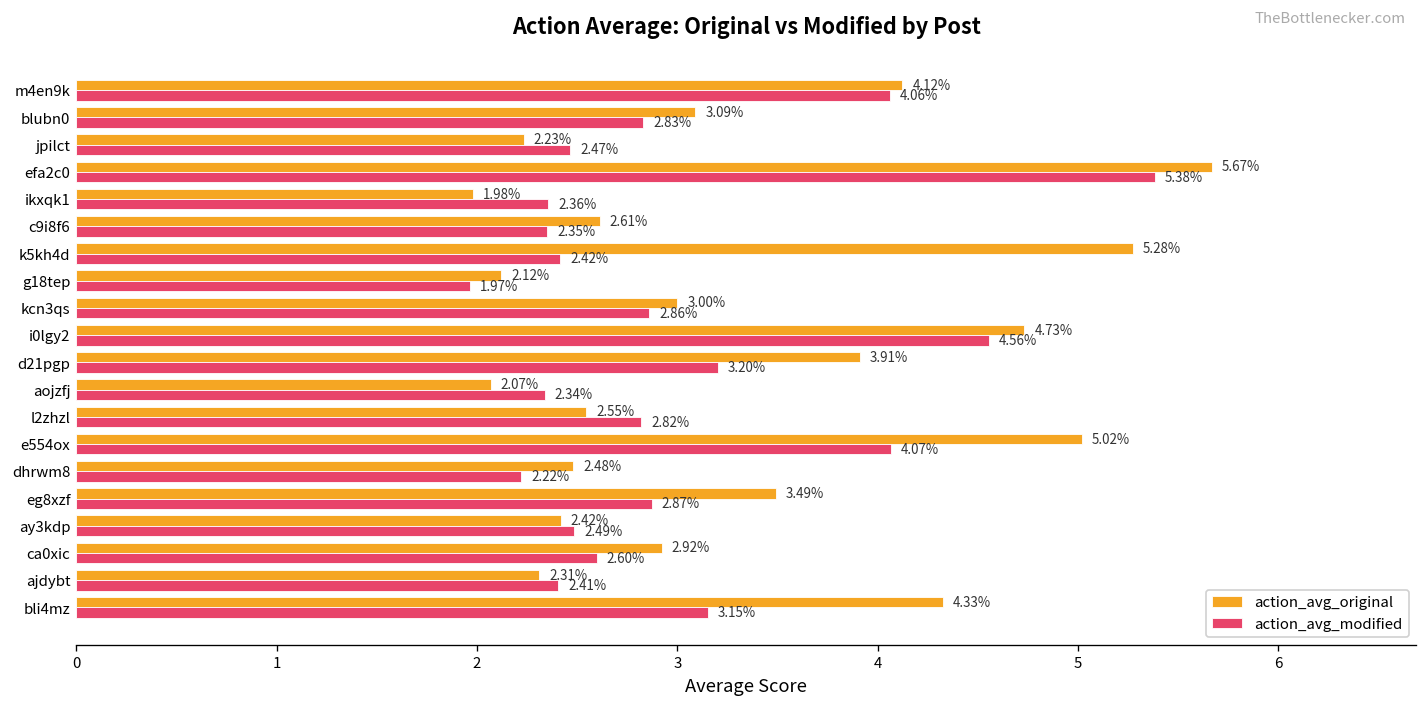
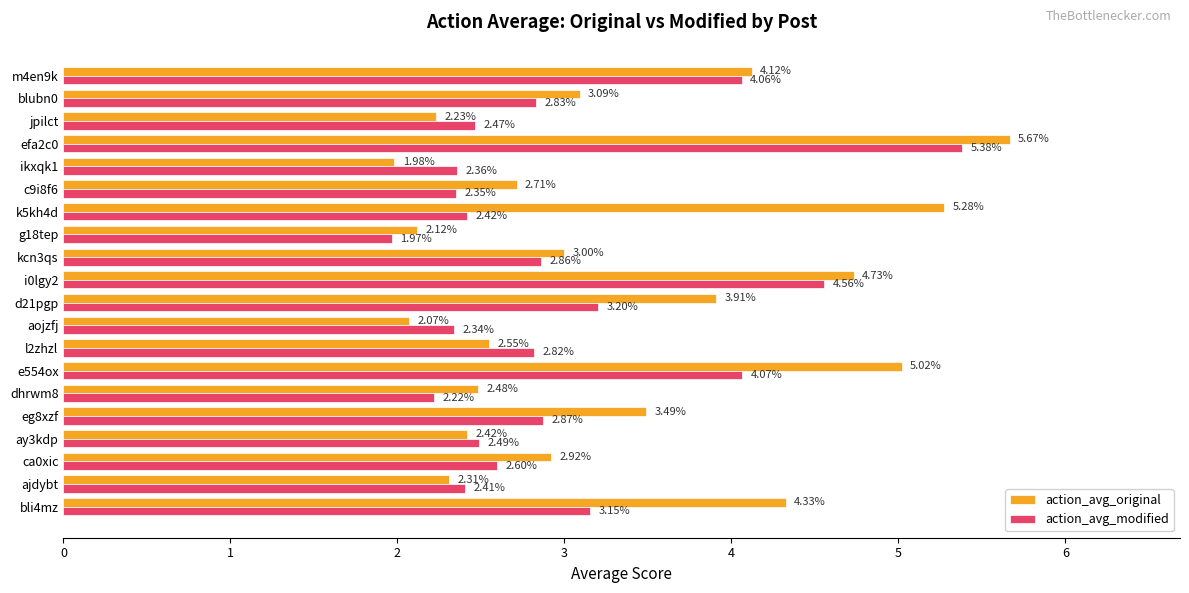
  {
    "action_avg_original": {
      "m4en9k": "4.12%",
      "blubn0": "3.09%",
      "jpilct": "2.23%",
      "efa2c0": "5.67%",
      "ikxqk1": "1.98%",
-     "c9i8f6": "2.61%",
+     "c9i8f6": "2.71%",
      "k5kh4d": "5.28%",
      "g18tep": "2.12%",
      "kcn3qs": "3.00%",
      "i0lgy2": "4.73%",
      "d21pgp": "3.91%",
      "aojzfj": "2.07%",
      "l2zhzl": "2.55%",
      "e554ox": "5.02%",
      "dhrwm8": "2.48%",
      "eg8xzf": "3.49%",
      "ay3kdp": "2.42%",
      "ca0xic": "2.92%",
      "ajdybt": "2.31%",
      "bli4mz": "4.33%"
    },
    "action_avg_modified": {
      "m4en9k": "4.06%",
      "blubn0": "2.83%",
      "jpilct": "2.47%",
      "efa2c0": "5.38%",
      "ikxqk1": "2.36%",
      "c9i8f6": "2.35%",
      "k5kh4d": "2.42%",
      "g18tep": "1.97%",
      "kcn3qs": "2.86%",
      "i0lgy2": "4.56%",
      "d21pgp": "3.20%",
      "aojzfj": "2.34%",
      "l2zhzl": "2.82%",
      "e554ox": "4.07%",
      "dhrwm8": "2.22%",
      "eg8xzf": "2.87%",
      "ay3kdp": "2.49%",
      "ca0xic": "2.60%",
      "ajdybt": "2.41%",
      "bli4mz": "3.15%"
    }
  }
